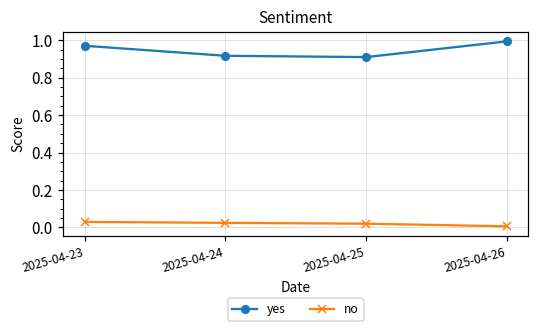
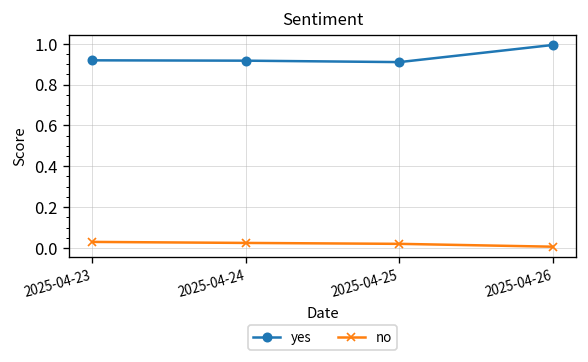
  {
    "yes": {
-     "2025-04-23": 0.97,
+     "2025-04-23": 0.92,
      "2025-04-24": 0.92,
      "2025-04-25": 0.91,
      "2025-04-26": 0.99
    },
    "no": {
      "2025-04-23": 0.03,
      "2025-04-24": 0.02,
      "2025-04-25": 0.02,
      "2025-04-26": 0.01
    }
  }
